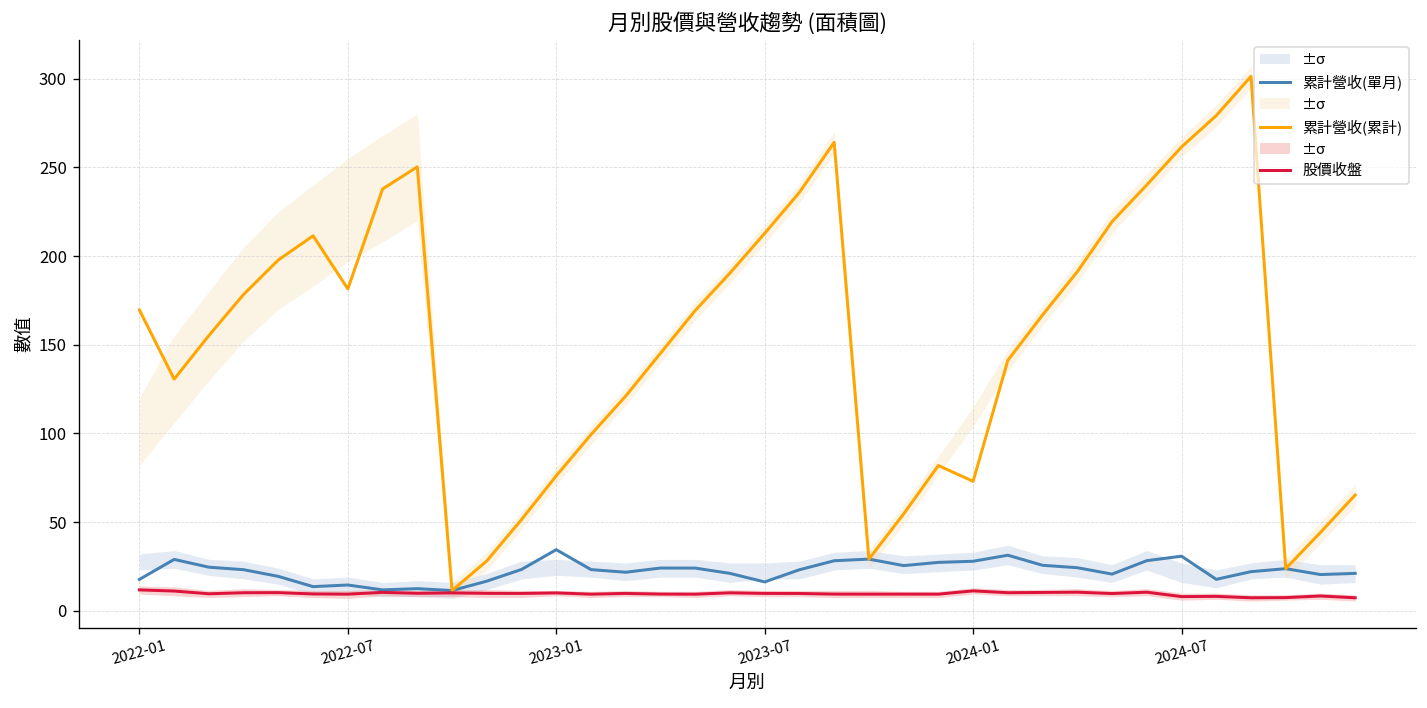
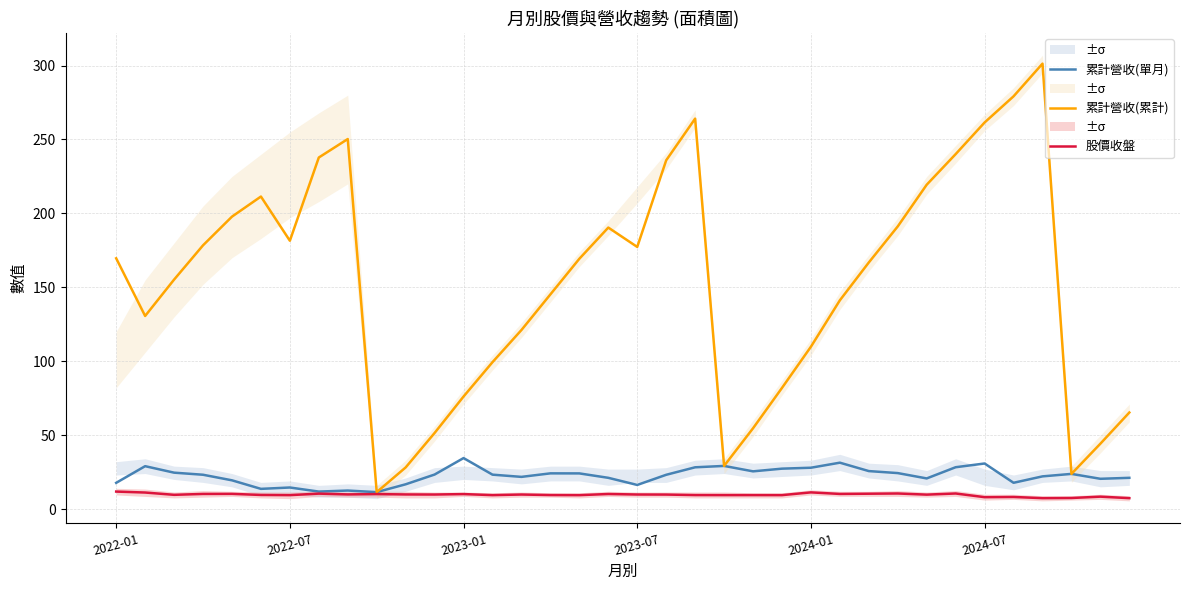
  {
    "累計營收(單月)": {
      "2022-01": 18,
      "2022-07": 15,
      "2023-01": 34,
      "2023-07": 16,
      "2024-01": 28,
      "2024-07": 31
    },
    "累計營收(累計)": {
      "2022-01": 170,
      "2022-07": 182,
      "2023-01": 76,
-     "2023-07": 213,
-     "2024-01": 73,
+     "2023-07": 177,
+     "2024-01": 110,
      "2024-07": 262
    },
    "股價收盤": {
      "2022-01": 12,
      "2022-07": 9,
      "2024-01": 11,
      "2024-07": 8
    }
  }
